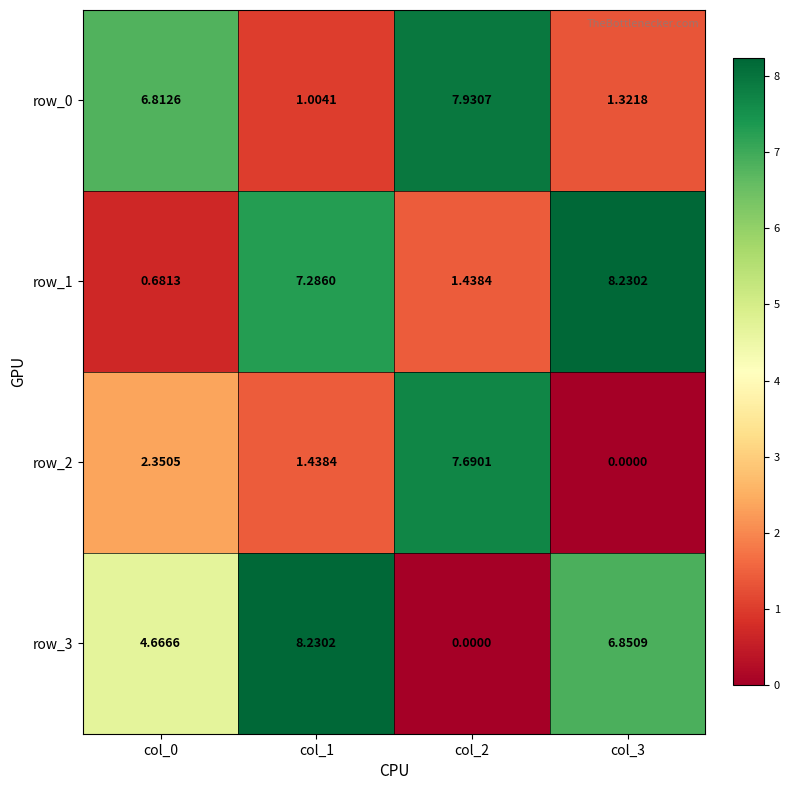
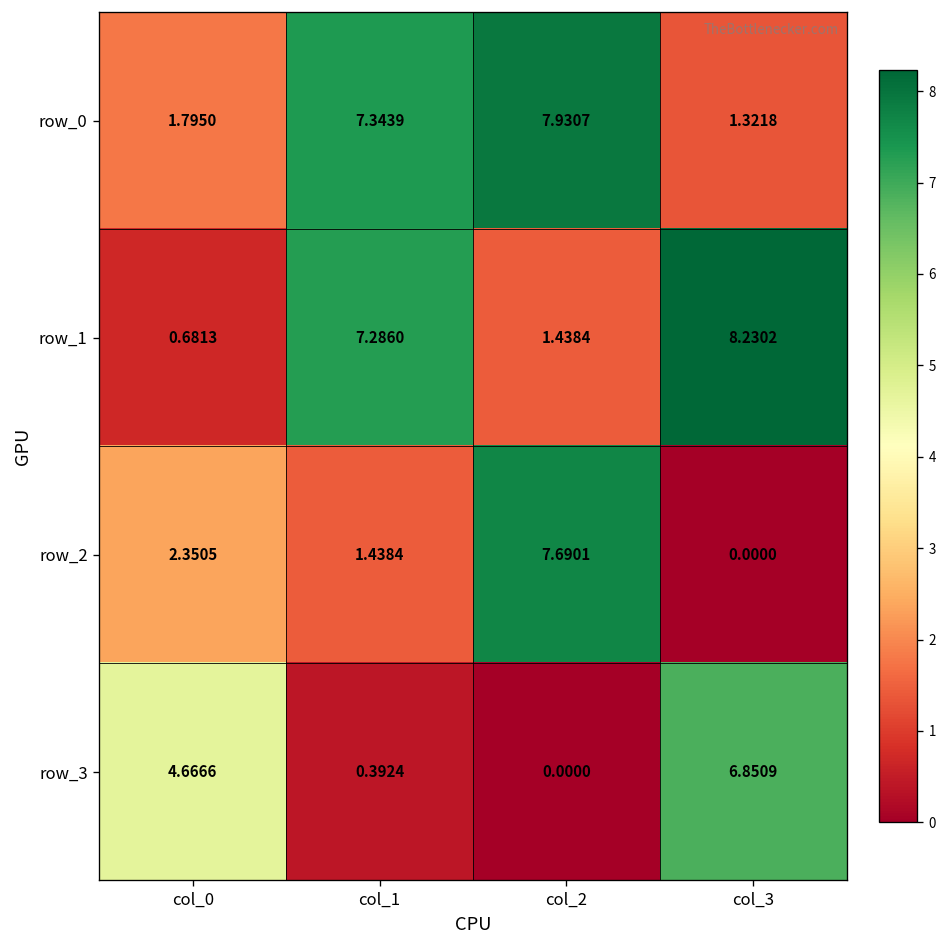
  {
    "row_0": {
-     "col_0": 6.8126,
-     "col_1": 1.0041,
+     "col_0": 1.7950,
+     "col_1": 7.3439,
      "col_2": 7.9307,
      "col_3": 1.3218
    },
    "row_1": {
      "col_0": 0.6813,
      "col_1": 7.2860,
      "col_2": 1.4384,
      "col_3": 8.2302
    },
    "row_2": {
      "col_0": 2.3505,
      "col_1": 1.4384,
      "col_2": 7.6901,
      "col_3": 0.0000
    },
    "row_3": {
      "col_0": 4.6666,
-     "col_1": 8.2302,
+     "col_1": 0.3924,
      "col_2": 0.0000,
      "col_3": 6.8509
    }
  }
